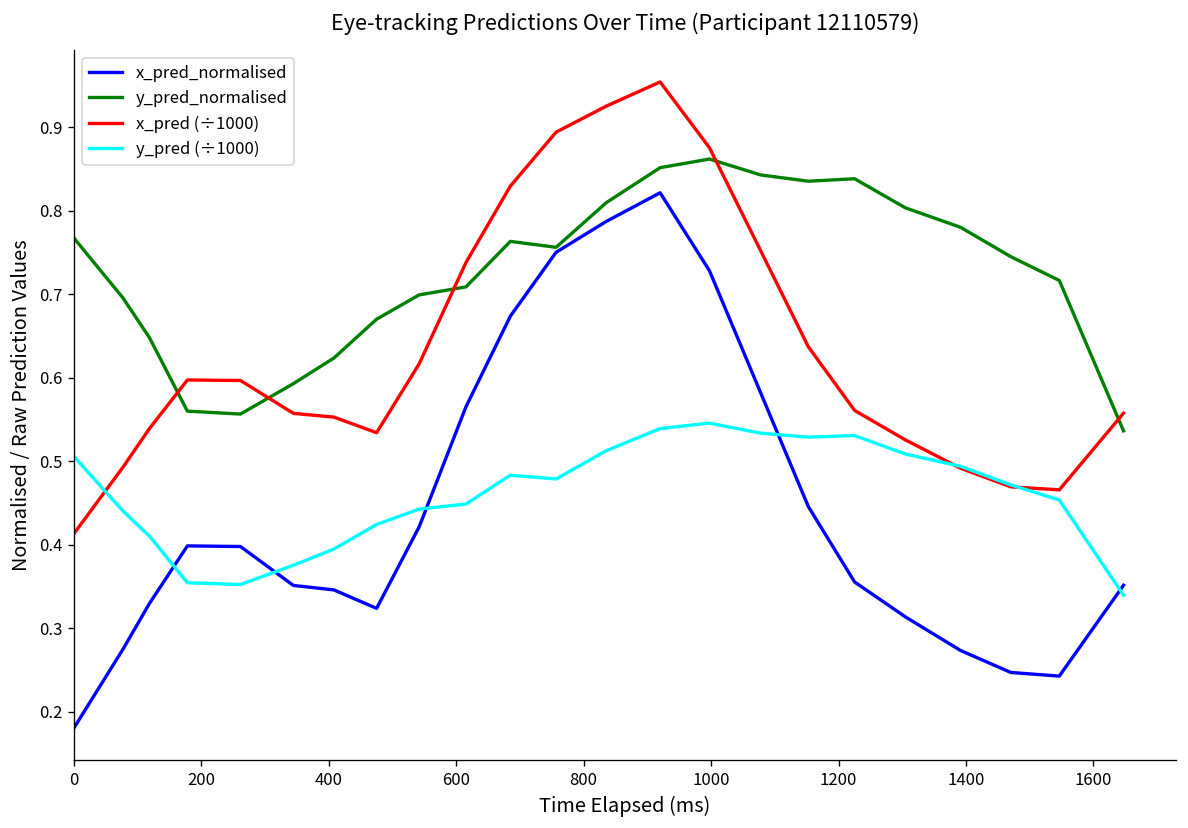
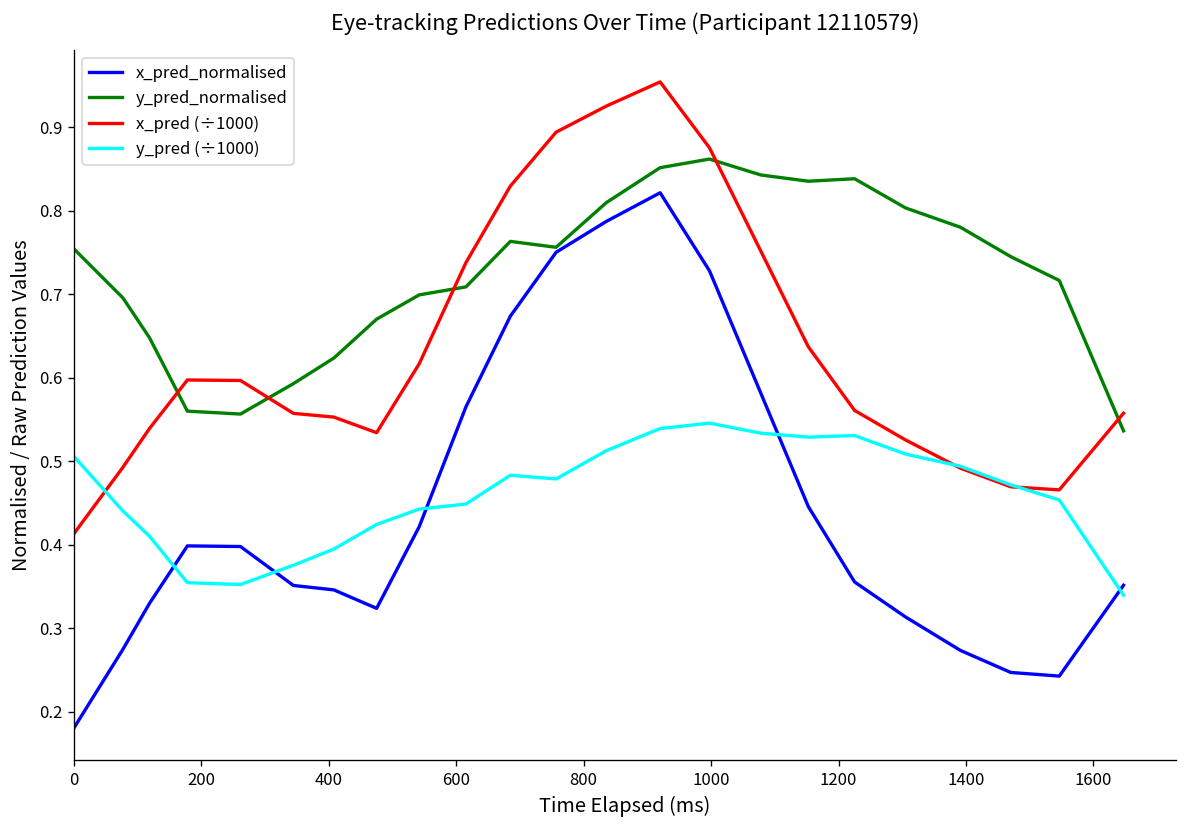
  {
    "x_pred_normalised": {
      "0": 0.18
    },
    "y_pred_normalised": {
-     "0": 0.77
+     "0": 0.75
    },
    "x_pred (÷1000)": {
      "0": 0.41
    },
    "y_pred (÷1000)": {
      "0": 0.51
    }
  }
